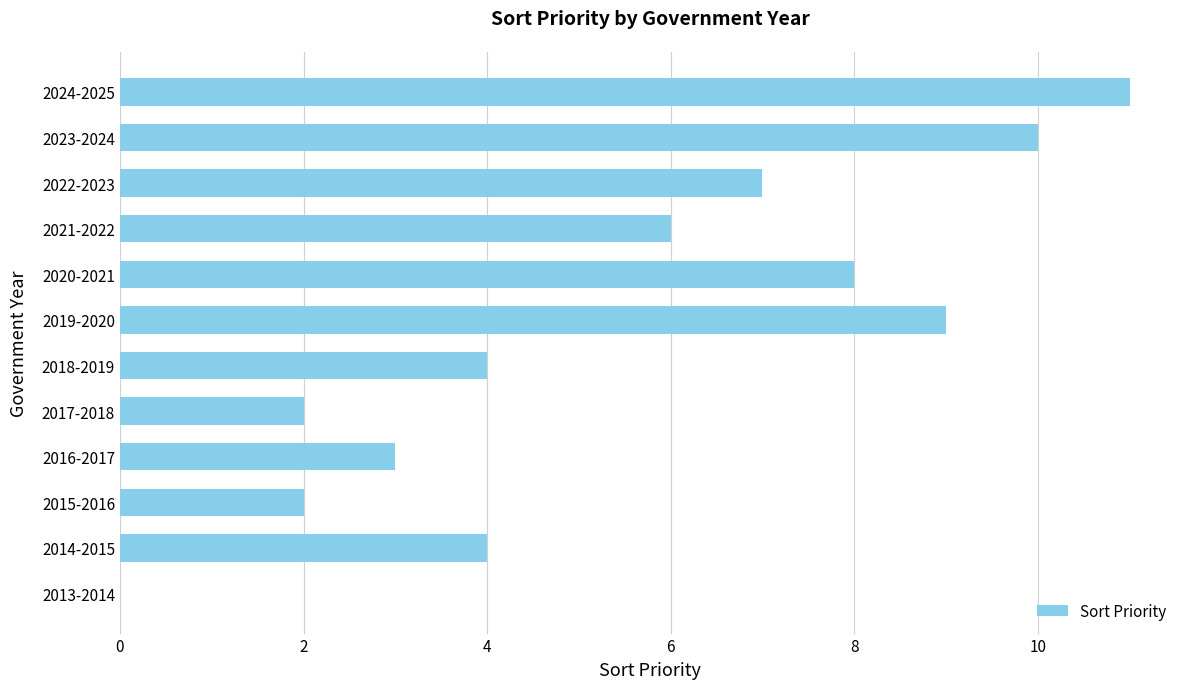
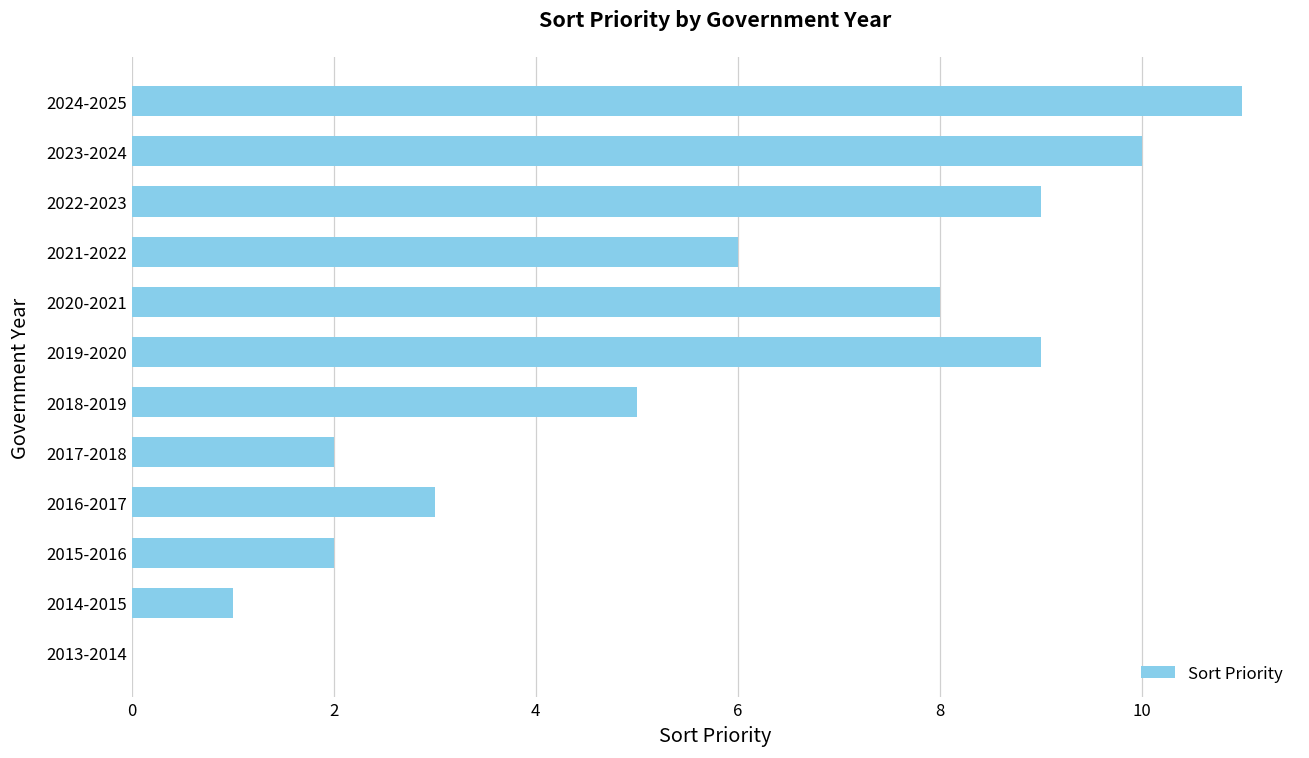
  {
    "2024-2025": 11,
    "2023-2024": 10,
-   "2022-2023": 7,
+   "2022-2023": 9,
    "2021-2022": 6,
    "2020-2021": 8,
    "2019-2020": 9,
-   "2018-2019": 4,
+   "2018-2019": 5,
    "2017-2018": 2,
    "2016-2017": 3,
    "2015-2016": 2,
-   "2014-2015": 4,
+   "2014-2015": 1,
    "2013-2014": 0
  }
